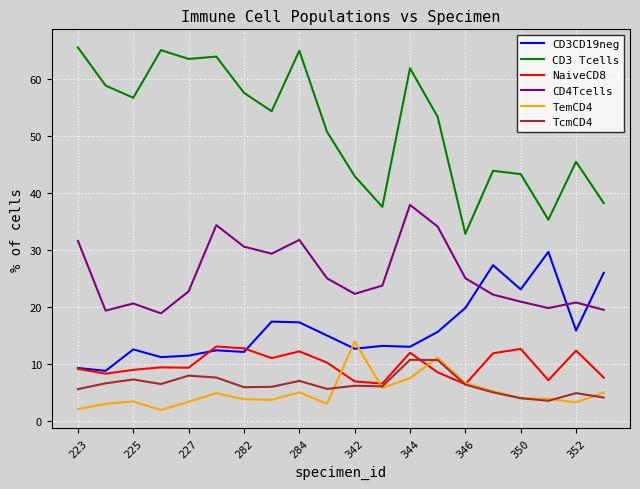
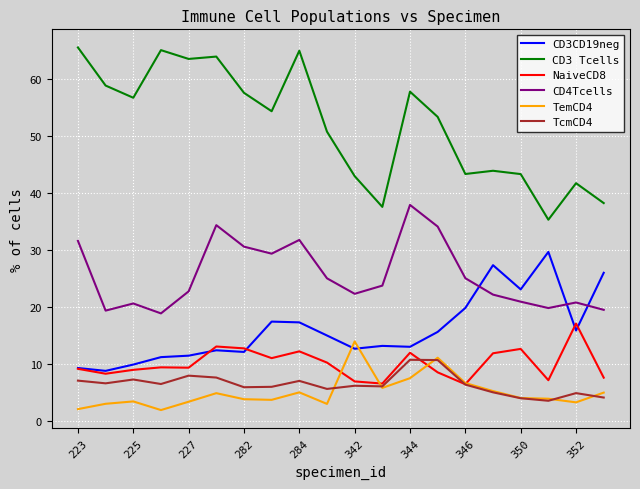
  {
    "CD3CD19neg": {
-     "225": 13,
+     "225": 10,
      "227": 11,
      "282": 12,
      "284": 17,
      "342": 13,
      "344": 13,
      "346": 20,
      "350": 23,
      "352": 16
    },
    "CD3 Tcells": {
      "223": 65,
      "225": 57,
      "227": 63,
      "282": 58,
      "284": 65,
      "342": 43,
-     "344": 62,
-     "346": 33,
+     "344": 58,
+     "346": 43,
      "350": 43,
-     "352": 45
+     "352": 42
    },
    "NaiveCD8": {
      "225": 9,
      "227": 9,
      "282": 13,
      "284": 12,
      "342": 7,
      "344": 12,
      "350": 13,
-     "352": 12
+     "352": 17
    },
    "CD4Tcells": {
      "223": 32,
      "225": 21,
      "227": 23,
      "282": 31,
      "284": 32,
      "342": 22,
      "344": 38,
      "346": 25,
      "350": 21,
      "352": 21
    },
    "TemCD4": {
      "223": 2,
      "225": 3,
      "227": 3,
      "282": 4,
      "284": 5,
      "342": 14,
      "344": 8,
      "352": 3
    },
    "TcmCD4": {
-     "223": 6,
+     "223": 7,
      "225": 7,
      "227": 8,
      "282": 6,
      "284": 7,
      "342": 6,
      "344": 11,
      "352": 5
    }
  }
